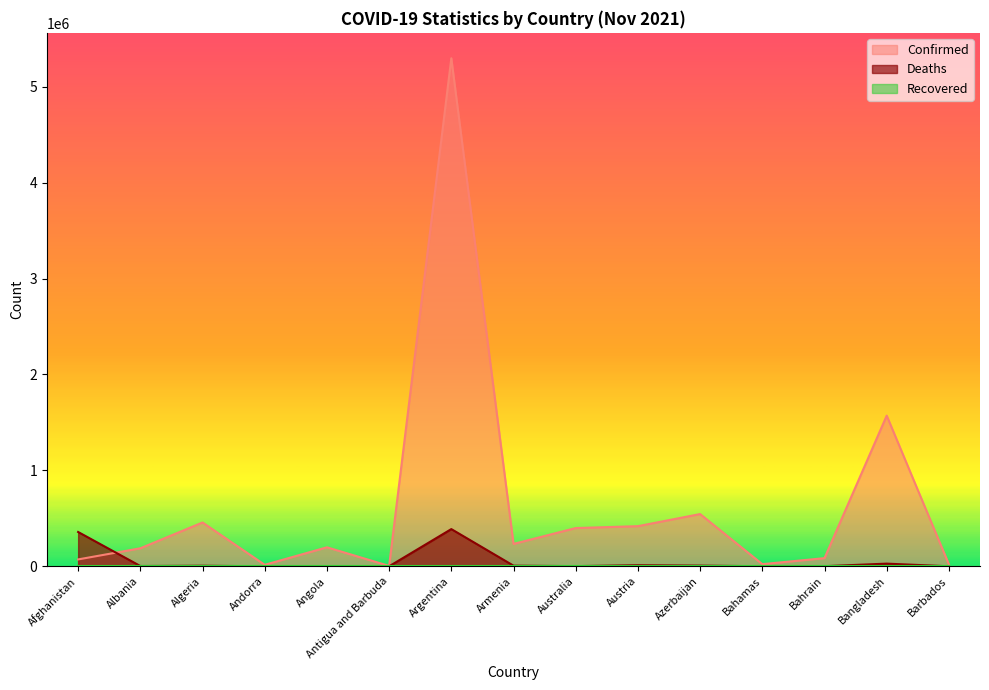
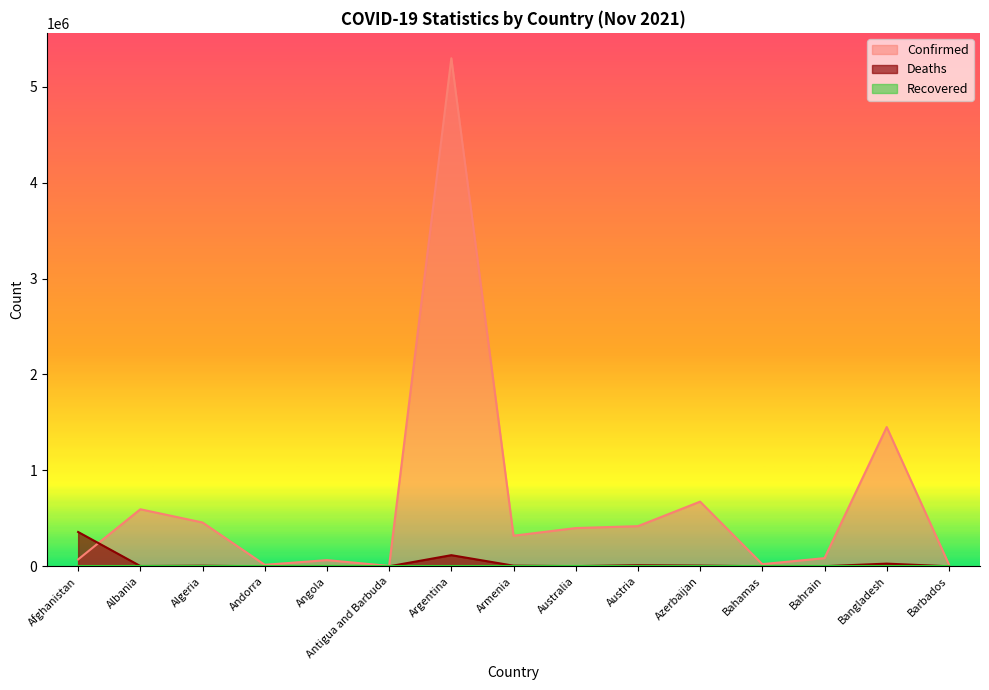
  {
    "Confirmed": {
      "Afghanistan": 100000,
-     "Albania": 200000,
+     "Albania": 600000,
      "Algeria": 500000,
-     "Angola": 200000,
+     "Angola": 100000,
      "Argentina": 5300000,
-     "Armenia": 200000,
+     "Armenia": 300000,
      "Australia": 400000,
      "Austria": 400000,
-     "Azerbaijan": 500000,
+     "Azerbaijan": 700000,
      "Bahrain": 100000,
-     "Bangladesh": 1600000
+     "Bangladesh": 1500000
    },
    "Deaths": {
      "Afghanistan": 400000,
-     "Argentina": 400000,
+     "Argentina": 100000,
      "Bangladesh": 0
    },
    "Recovered": {
      "Afghanistan": 0,
      "Argentina": 0,
      "Bangladesh": 0
    }
  }
